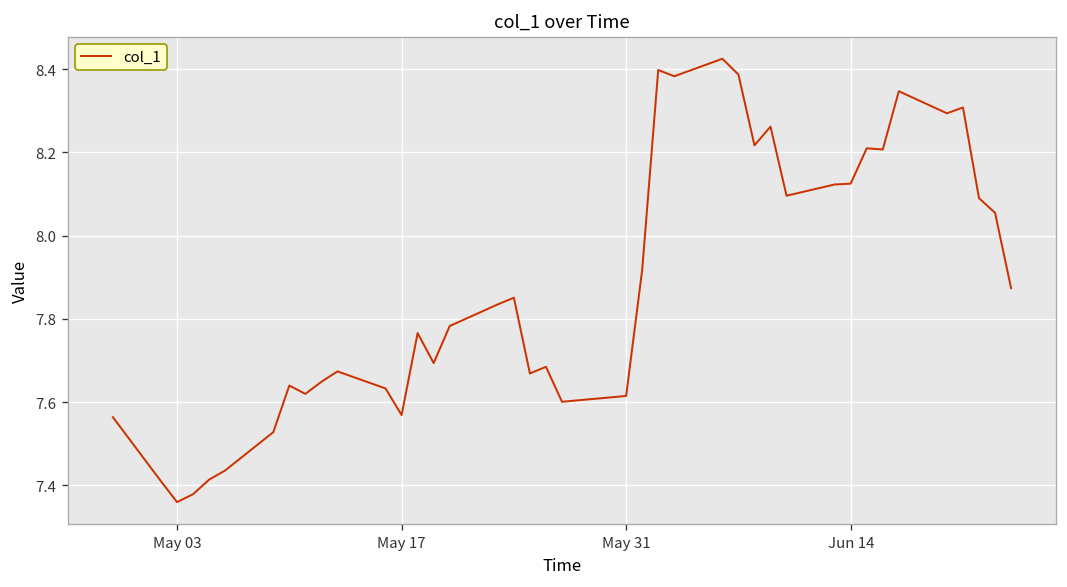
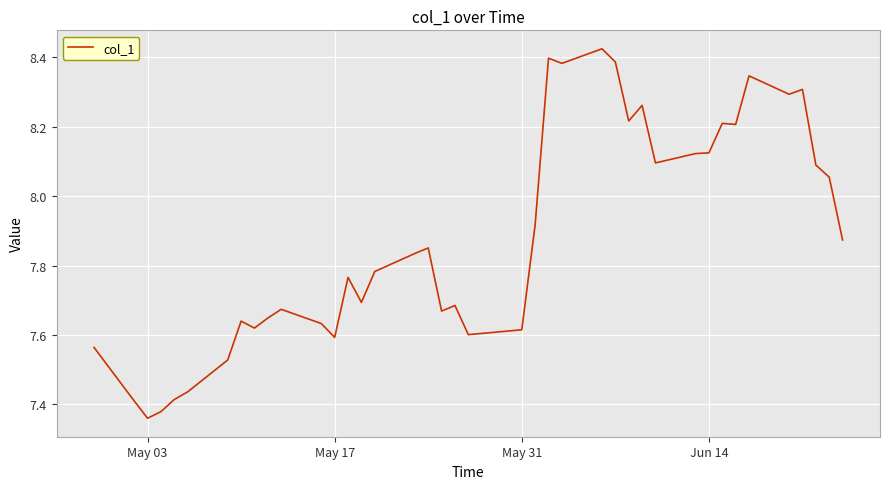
  {
    "May 03": 7.36,
-   "May 17": 7.57,
+   "May 17": 7.59,
    "May 31": 7.62,
    "Jun 14": 8.13
  }
